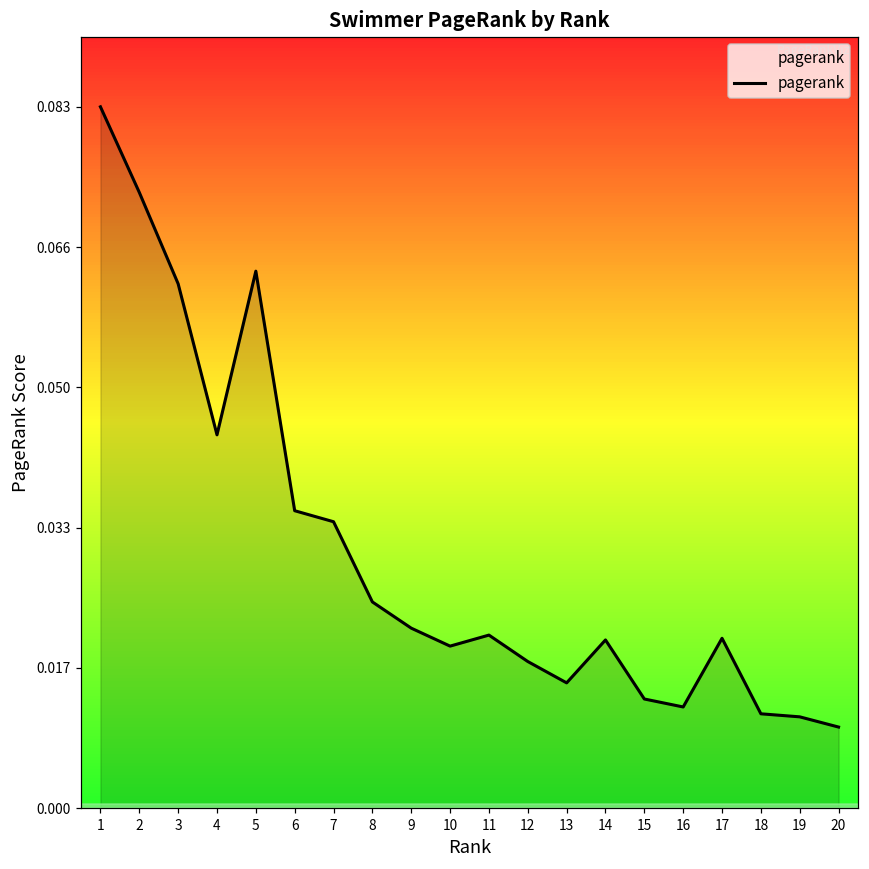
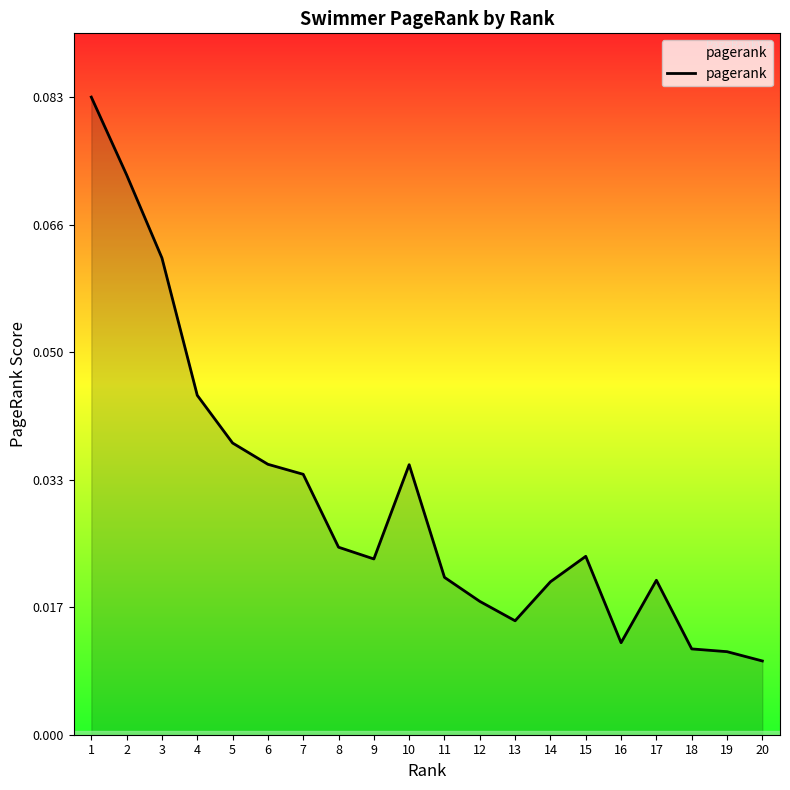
  {
    "1": 0.083,
    "2": 0.073,
    "3": 0.062,
    "4": 0.044,
-   "5": 0.064,
+   "5": 0.038,
    "6": 0.035,
    "7": 0.034,
    "8": 0.024,
-   "9": 0.021,
-   "10": 0.019,
+   "9": 0.023,
+   "10": 0.035,
    "11": 0.021,
    "12": 0.017,
    "13": 0.015,
    "14": 0.020,
-   "15": 0.013,
+   "15": 0.023,
    "16": 0.012,
    "17": 0.020,
    "18": 0.011,
    "19": 0.011,
    "20": 0.010
  }
